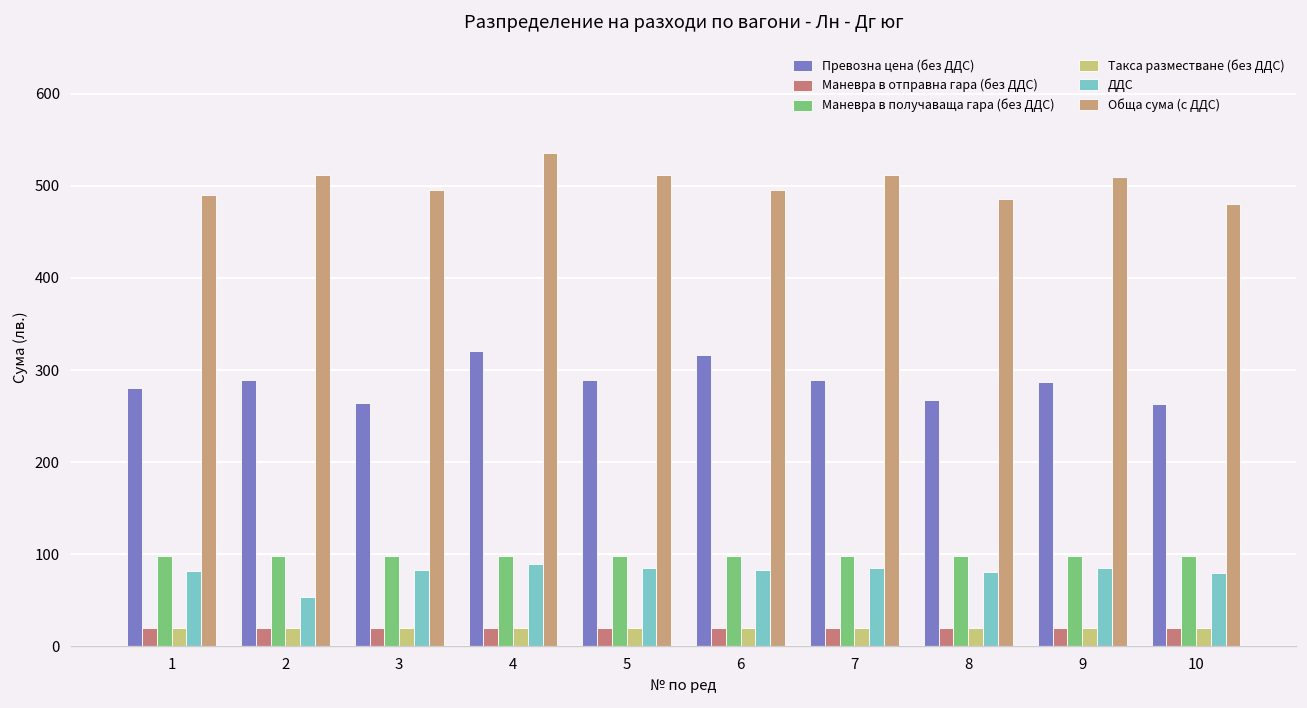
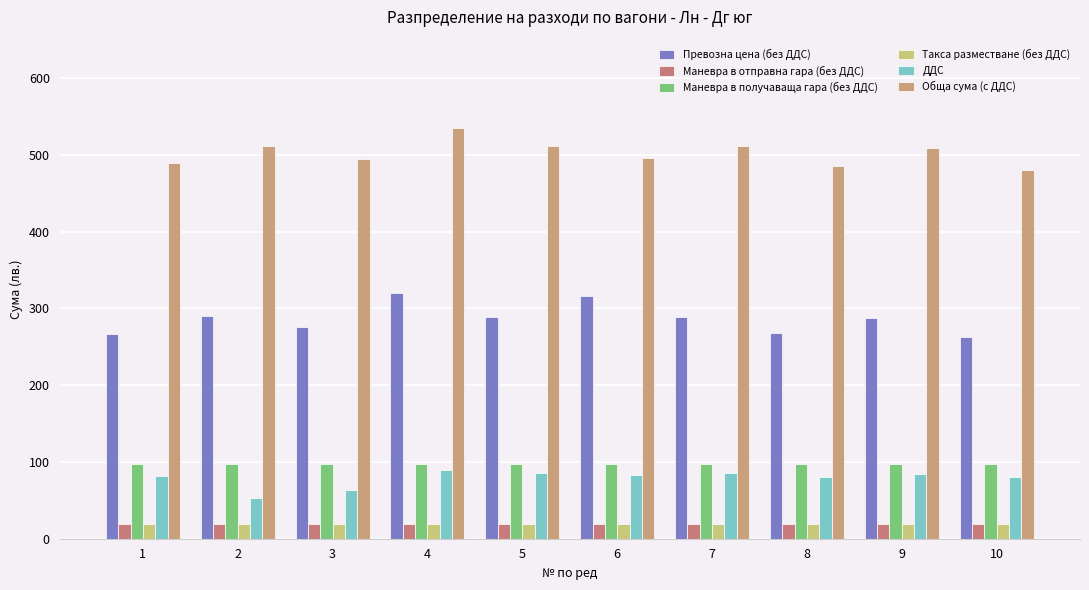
  {
    "Превозна цена (без ДДС)": {
-     "1": 280,
+     "1": 270,
      "2": 290,
-     "3": 260,
+     "3": 280,
      "4": 320,
      "5": 290,
      "6": 320,
      "7": 290,
      "8": 270,
      "9": 290,
      "10": 260
    },
    "Маневра в получаваща гара (без ДДС)": {
      "1": 100,
      "2": 100,
      "3": 100,
      "4": 100,
      "5": 100,
      "6": 100,
      "7": 100,
      "8": 100,
      "9": 100,
      "10": 100
    },
    "ДДС": {
      "1": 80,
      "2": 50,
-     "3": 80,
+     "3": 60,
      "4": 90,
      "5": 90,
      "6": 80,
      "7": 90,
      "8": 80,
      "9": 80,
      "10": 80
    }
  }
